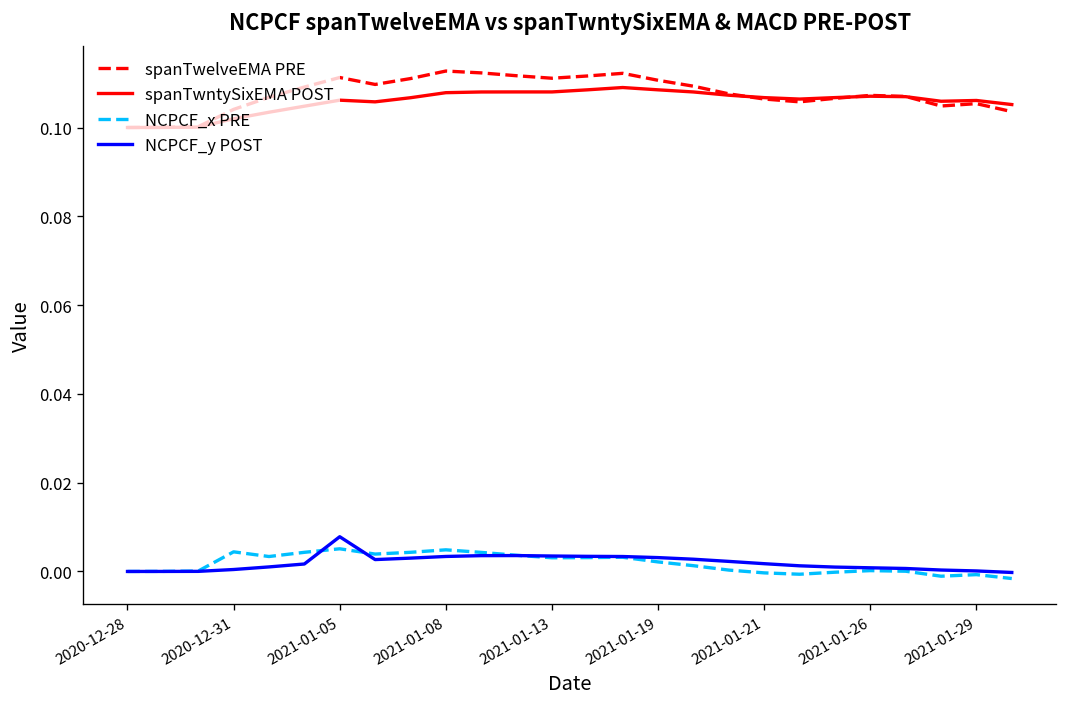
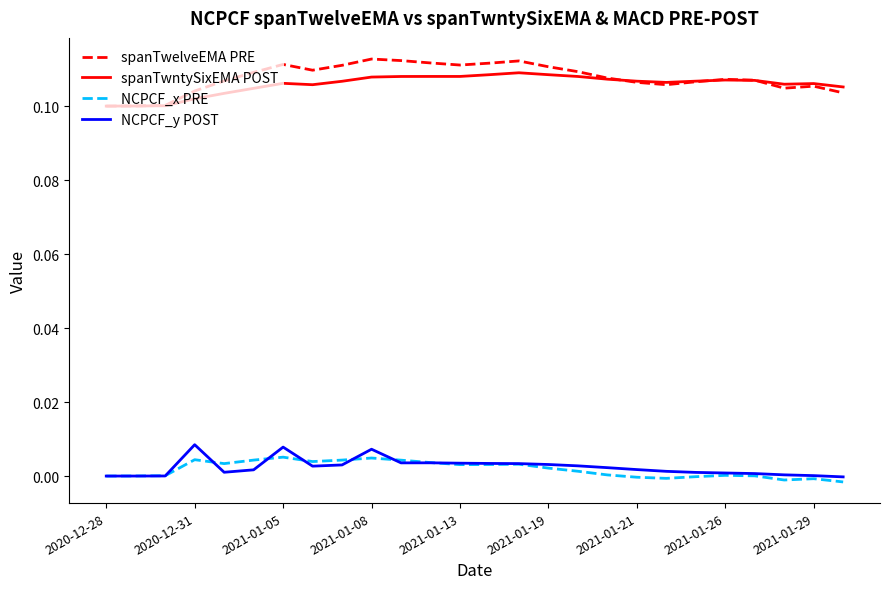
  {
    "NCPCF_x PRE": {
      "2020-12-31": 0.004,
      "2021-01-05": 0.005,
      "2021-01-08": 0.005,
      "2021-01-21": 0.000,
      "2021-01-29": -0.001
    },
    "NCPCF_y POST": {
-     "2020-12-31": 0.000,
+     "2020-12-31": 0.008,
      "2021-01-05": 0.008,
-     "2021-01-08": 0.003,
+     "2021-01-08": 0.007,
      "2021-01-21": 0.002,
      "2021-01-29": 0.000
    }
  }
